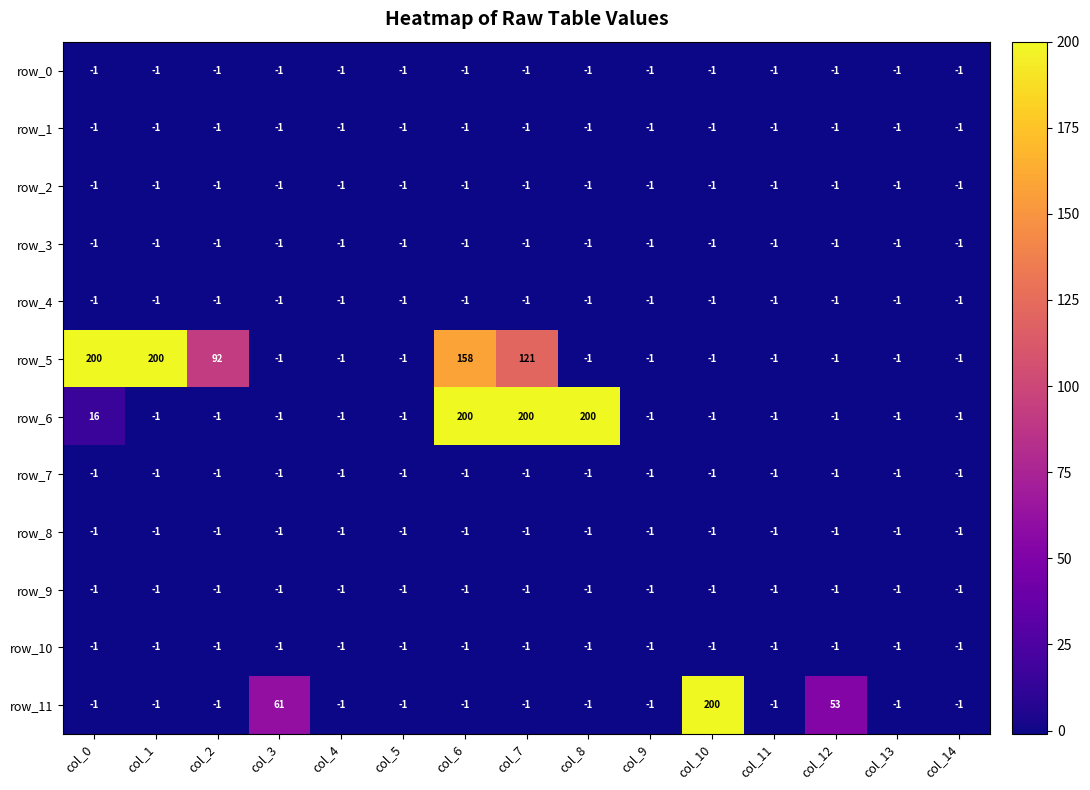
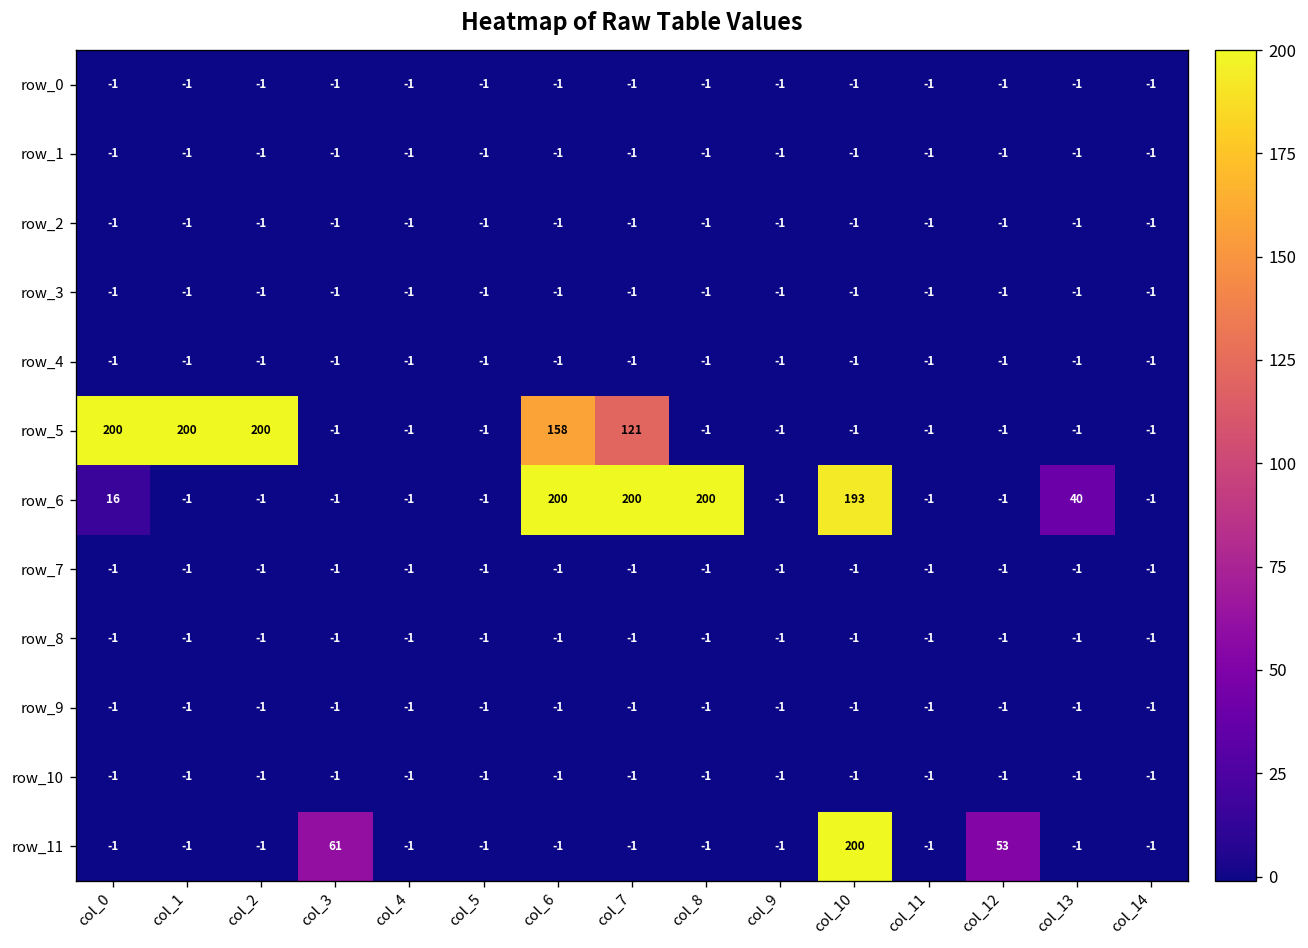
  {
    "row_0": {
      "col_0": -1,
      "col_1": -1,
      "col_2": -1,
      "col_3": -1,
      "col_4": -1,
      "col_5": -1,
      "col_6": -1,
      "col_7": -1,
      "col_8": -1,
      "col_9": -1,
      "col_10": -1,
      "col_11": -1,
      "col_12": -1,
      "col_13": -1,
      "col_14": -1
    },
    "row_1": {
      "col_0": -1,
      "col_1": -1,
      "col_2": -1,
      "col_3": -1,
      "col_4": -1,
      "col_5": -1,
      "col_6": -1,
      "col_7": -1,
      "col_8": -1,
      "col_9": -1,
      "col_10": -1,
      "col_11": -1,
      "col_12": -1,
      "col_13": -1,
      "col_14": -1
    },
    "row_2": {
      "col_0": -1,
      "col_1": -1,
      "col_2": -1,
      "col_3": -1,
      "col_4": -1,
      "col_5": -1,
      "col_6": -1,
      "col_7": -1,
      "col_8": -1,
      "col_9": -1,
      "col_10": -1,
      "col_11": -1,
      "col_12": -1,
      "col_13": -1,
      "col_14": -1
    },
    "row_3": {
      "col_0": -1,
      "col_1": -1,
      "col_2": -1,
      "col_3": -1,
      "col_4": -1,
      "col_5": -1,
      "col_6": -1,
      "col_7": -1,
      "col_8": -1,
      "col_9": -1,
      "col_10": -1,
      "col_11": -1,
      "col_12": -1,
      "col_13": -1,
      "col_14": -1
    },
    "row_4": {
      "col_0": -1,
      "col_1": -1,
      "col_2": -1,
      "col_3": -1,
      "col_4": -1,
      "col_5": -1,
      "col_6": -1,
      "col_7": -1,
      "col_8": -1,
      "col_9": -1,
      "col_10": -1,
      "col_11": -1,
      "col_12": -1,
      "col_13": -1,
      "col_14": -1
    },
    "row_5": {
      "col_0": 200,
      "col_1": 200,
-     "col_2": 92,
+     "col_2": 200,
      "col_3": -1,
      "col_4": -1,
      "col_5": -1,
      "col_6": 158,
      "col_7": 121,
      "col_8": -1,
      "col_9": -1,
      "col_10": -1,
      "col_11": -1,
      "col_12": -1,
      "col_13": -1,
      "col_14": -1
    },
    "row_6": {
      "col_0": 16,
      "col_1": -1,
      "col_2": -1,
      "col_3": -1,
      "col_4": -1,
      "col_5": -1,
      "col_6": 200,
      "col_7": 200,
      "col_8": 200,
      "col_9": -1,
-     "col_10": -1,
+     "col_10": 193,
      "col_11": -1,
      "col_12": -1,
-     "col_13": -1,
+     "col_13": 40,
      "col_14": -1
    },
    "row_7": {
      "col_0": -1,
      "col_1": -1,
      "col_2": -1,
      "col_3": -1,
      "col_4": -1,
      "col_5": -1,
      "col_6": -1,
      "col_7": -1,
      "col_8": -1,
      "col_9": -1,
      "col_10": -1,
      "col_11": -1,
      "col_12": -1,
      "col_13": -1,
      "col_14": -1
    },
    "row_8": {
      "col_0": -1,
      "col_1": -1,
      "col_2": -1,
      "col_3": -1,
      "col_4": -1,
      "col_5": -1,
      "col_6": -1,
      "col_7": -1,
      "col_8": -1,
      "col_9": -1,
      "col_10": -1,
      "col_11": -1,
      "col_12": -1,
      "col_13": -1,
      "col_14": -1
    },
    "row_9": {
      "col_0": -1,
      "col_1": -1,
      "col_2": -1,
      "col_3": -1,
      "col_4": -1,
      "col_5": -1,
      "col_6": -1,
      "col_7": -1,
      "col_8": -1,
      "col_9": -1,
      "col_10": -1,
      "col_11": -1,
      "col_12": -1,
      "col_13": -1,
      "col_14": -1
    },
    "row_10": {
      "col_0": -1,
      "col_1": -1,
      "col_2": -1,
      "col_3": -1,
      "col_4": -1,
      "col_5": -1,
      "col_6": -1,
      "col_7": -1,
      "col_8": -1,
      "col_9": -1,
      "col_10": -1,
      "col_11": -1,
      "col_12": -1,
      "col_13": -1,
      "col_14": -1
    },
    "row_11": {
      "col_0": -1,
      "col_1": -1,
      "col_2": -1,
      "col_3": 61,
      "col_4": -1,
      "col_5": -1,
      "col_6": -1,
      "col_7": -1,
      "col_8": -1,
      "col_9": -1,
      "col_10": 200,
      "col_11": -1,
      "col_12": 53,
      "col_13": -1,
      "col_14": -1
    }
  }
